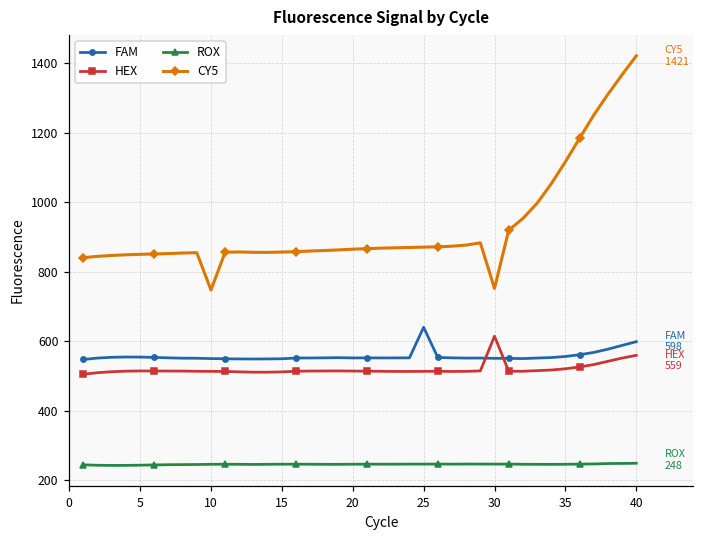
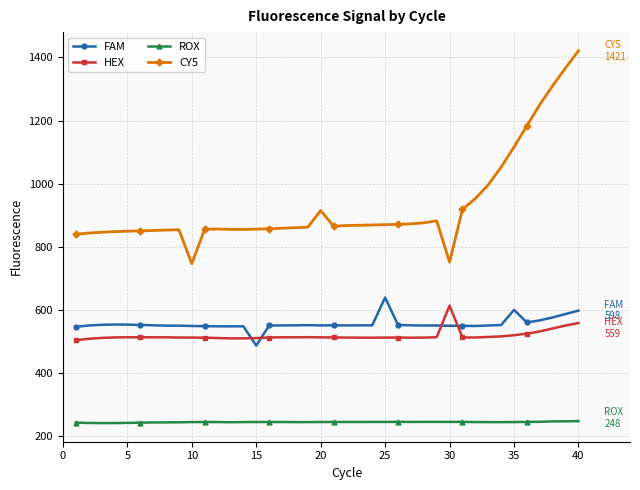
  {
    "FAM": {
      "5": 550,
      "10": 550,
-     "15": 550,
+     "15": 490,
      "20": 550,
      "25": 640,
      "30": 550,
-     "35": 560
+     "35": 600
    },
    "HEX": {
      "5": 510,
      "10": 510,
      "15": 510,
      "20": 510,
      "25": 510,
      "30": 610,
      "35": 520
    },
    "ROX": {
      "5": 240,
      "10": 250,
      "15": 250,
      "20": 250,
      "25": 250,
      "30": 250,
      "35": 250
    },
    "CY5": {
      "5": 850,
      "10": 750,
      "15": 860,
-     "20": 860,
+     "20": 920,
      "25": 870,
      "30": 750,
      "35": 1120
    }
  }
